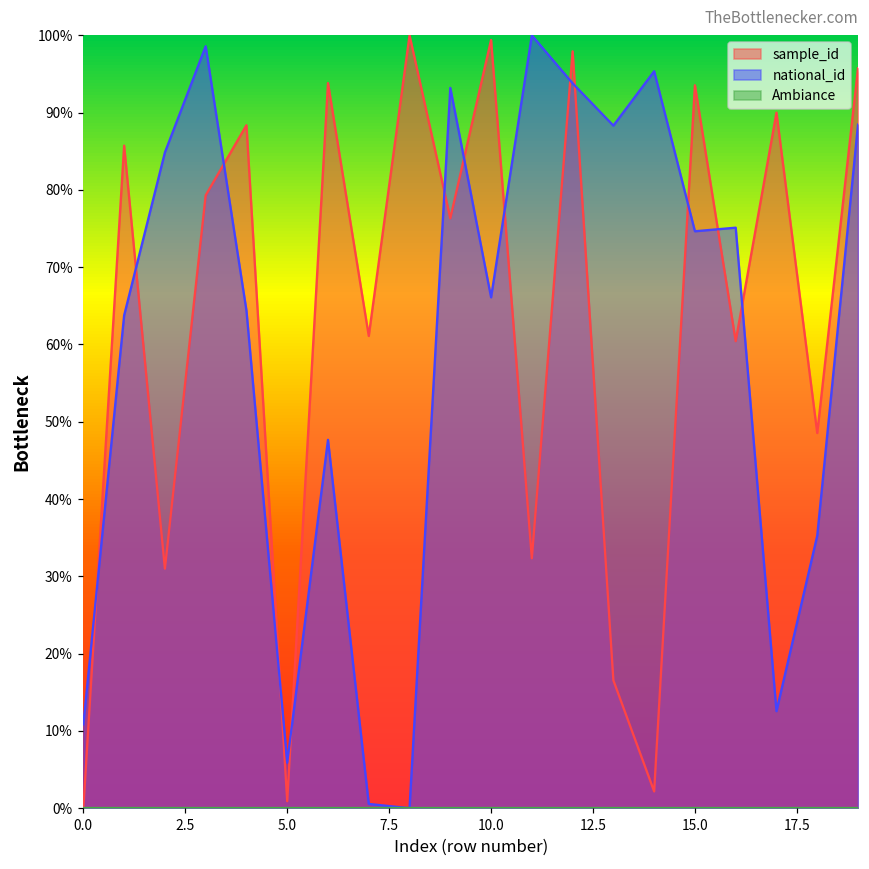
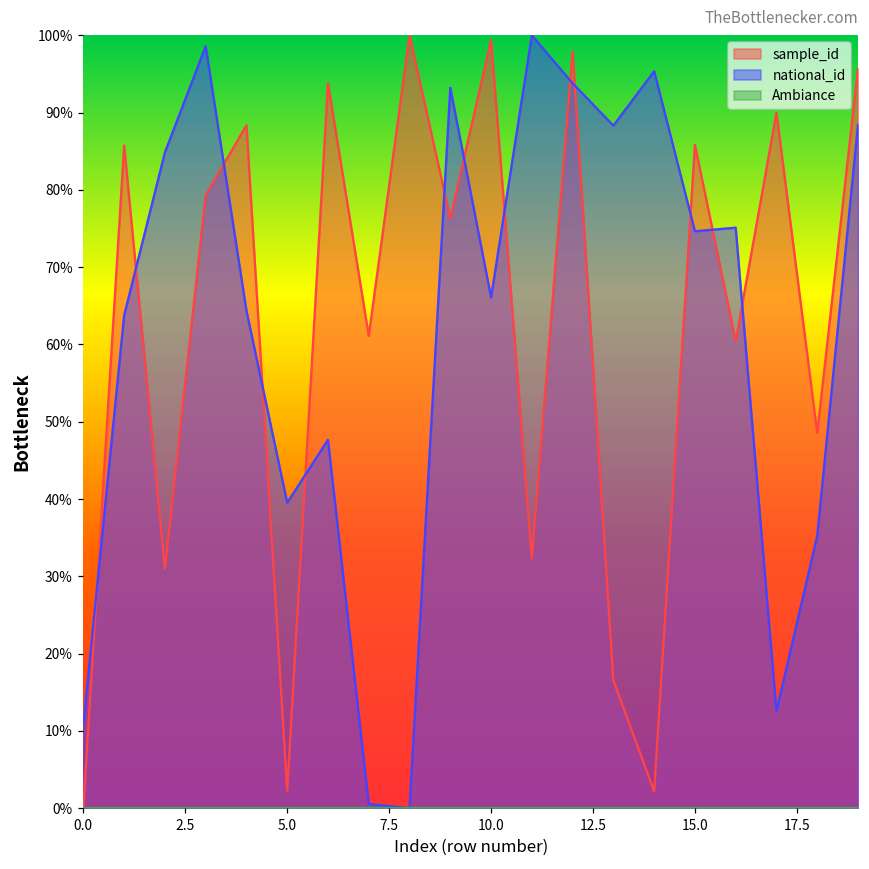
  {
    "sample_id": {
-     "5.0": "1%",
+     "5.0": "2%",
      "10.0": "99%",
-     "15.0": "94%"
+     "15.0": "86%"
    },
    "national_id": {
      "0.0": "11%",
-     "5.0": "6%",
+     "5.0": "40%",
      "10.0": "66%",
      "15.0": "75%"
    },
    "Ambiance": {
      "5.0": "0%",
      "10.0": "0%",
      "15.0": "0%"
    }
  }
